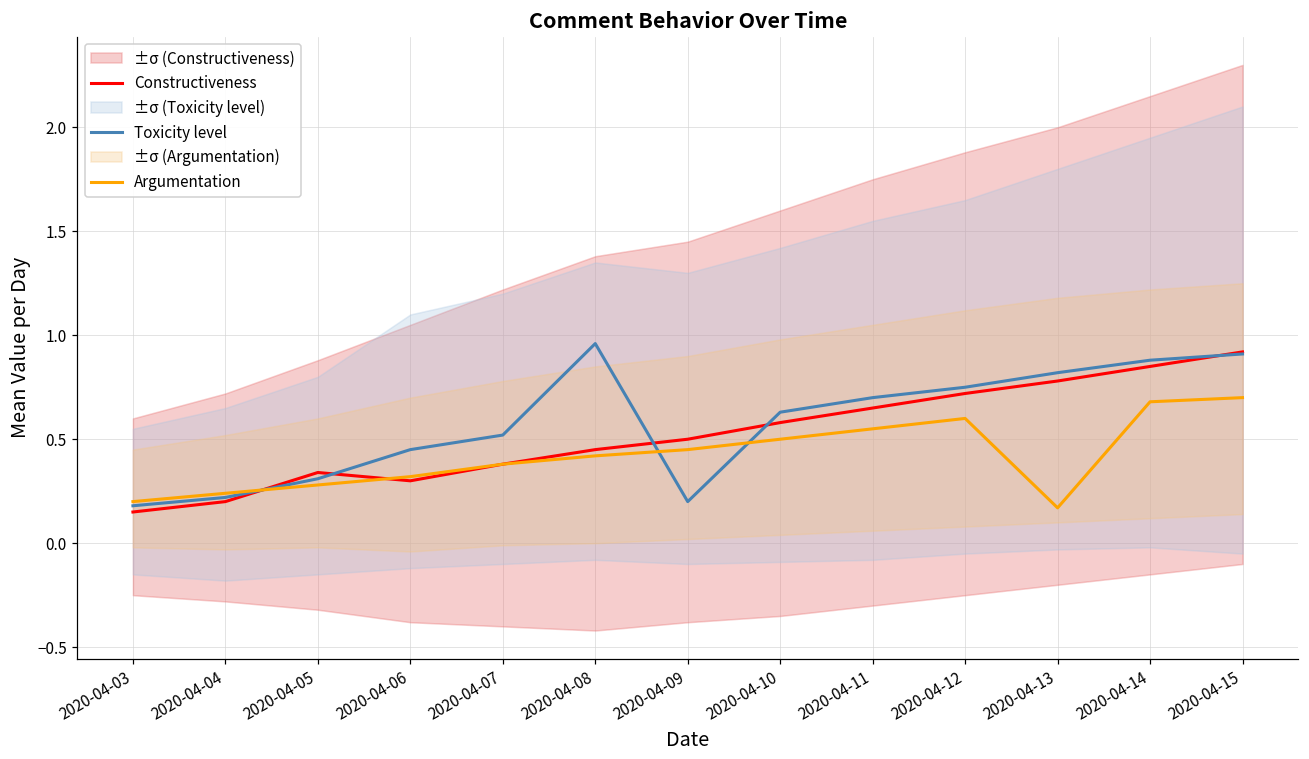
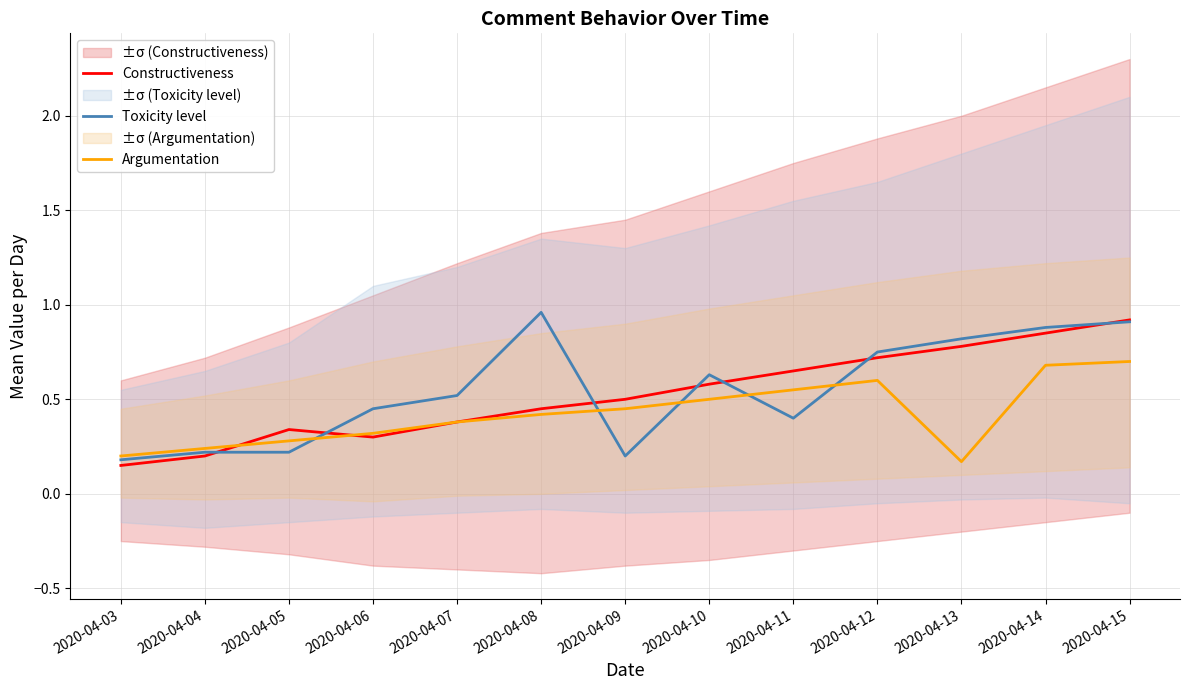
  {
    "Constructiveness": {
      "2020-04-03": 0.15,
      "2020-04-04": 0.20,
      "2020-04-05": 0.34,
      "2020-04-06": 0.30,
      "2020-04-08": 0.45,
      "2020-04-09": 0.50,
      "2020-04-10": 0.58,
      "2020-04-11": 0.65,
      "2020-04-12": 0.72,
      "2020-04-13": 0.78,
      "2020-04-14": 0.85
    },
    "Toxicity level": {
      "2020-04-03": 0.18,
      "2020-04-04": 0.22,
-     "2020-04-05": 0.31,
+     "2020-04-05": 0.22,
      "2020-04-06": 0.45,
      "2020-04-07": 0.52,
      "2020-04-08": 0.96,
      "2020-04-09": 0.20,
      "2020-04-10": 0.63,
-     "2020-04-11": 0.7,
+     "2020-04-11": 0.4,
      "2020-04-12": 0.75,
      "2020-04-13": 0.82,
      "2020-04-14": 0.88
    },
    "Argumentation": {
      "2020-04-03": 0.20,
      "2020-04-04": 0.24,
      "2020-04-05": 0.28,
      "2020-04-06": 0.32,
      "2020-04-08": 0.42,
      "2020-04-09": 0.45,
      "2020-04-10": 0.50,
      "2020-04-11": 0.55,
      "2020-04-12": 0.60,
      "2020-04-13": 0.17,
      "2020-04-14": 0.68,
      "2020-04-15": 0.70
    }
  }
